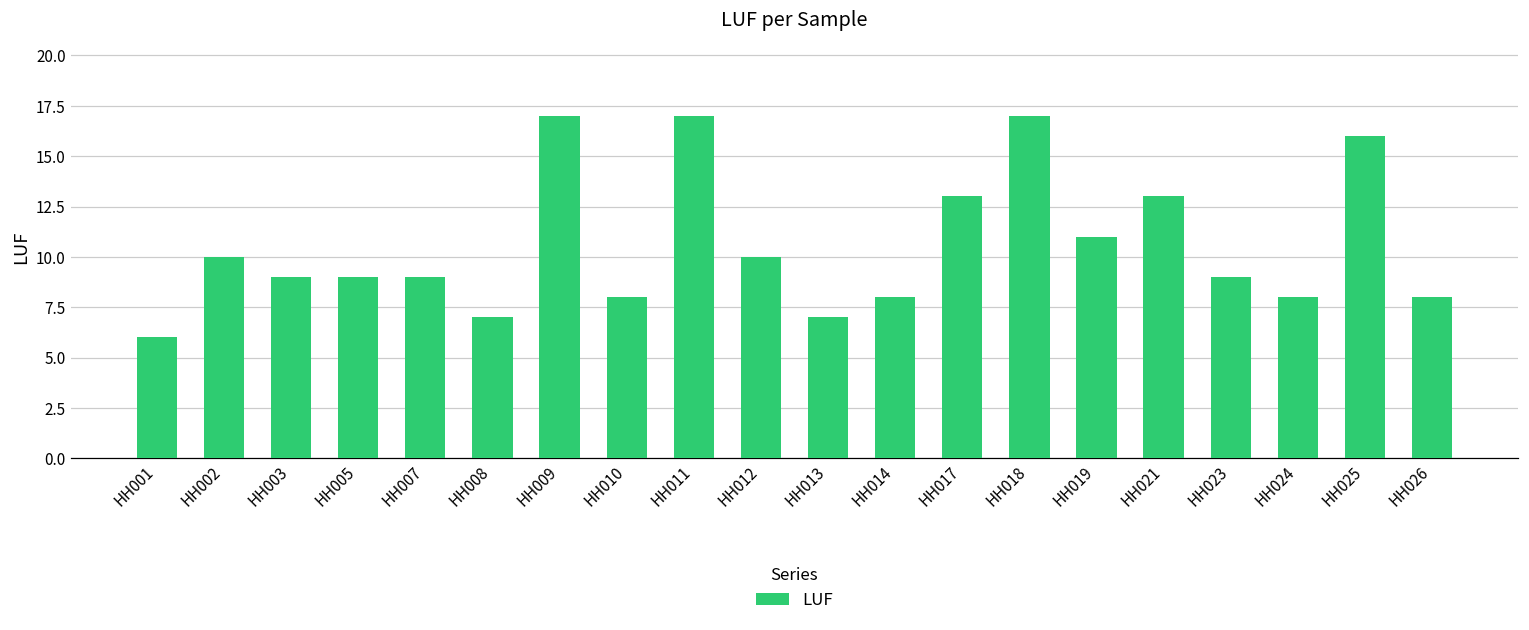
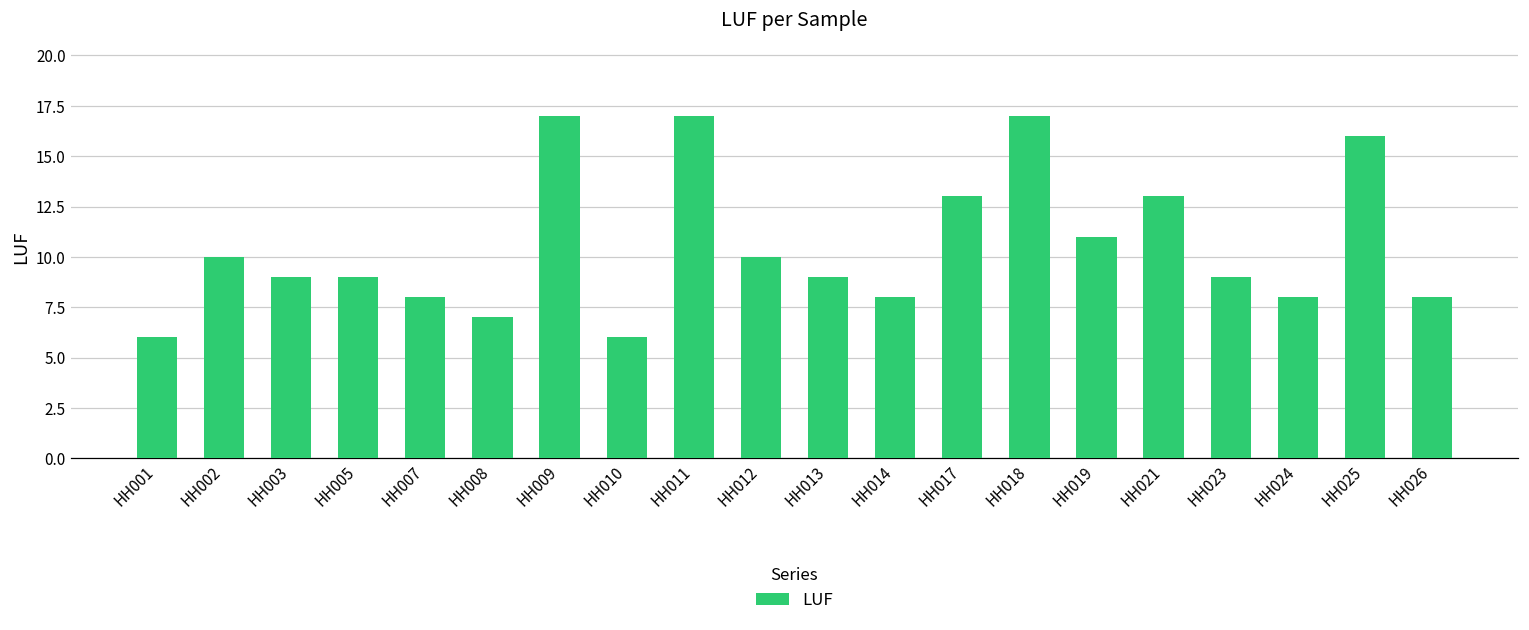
  {
    "HH001": 6,
    "HH002": 10,
    "HH003": 9,
    "HH005": 9,
-   "HH007": 9,
+   "HH007": 8,
    "HH008": 7,
    "HH009": 17,
-   "HH010": 8,
+   "HH010": 6,
    "HH011": 17,
    "HH012": 10,
-   "HH013": 7,
+   "HH013": 9,
    "HH014": 8,
    "HH017": 13,
    "HH018": 17,
    "HH019": 11,
    "HH021": 13,
    "HH023": 9,
    "HH024": 8,
    "HH025": 16,
    "HH026": 8
  }
